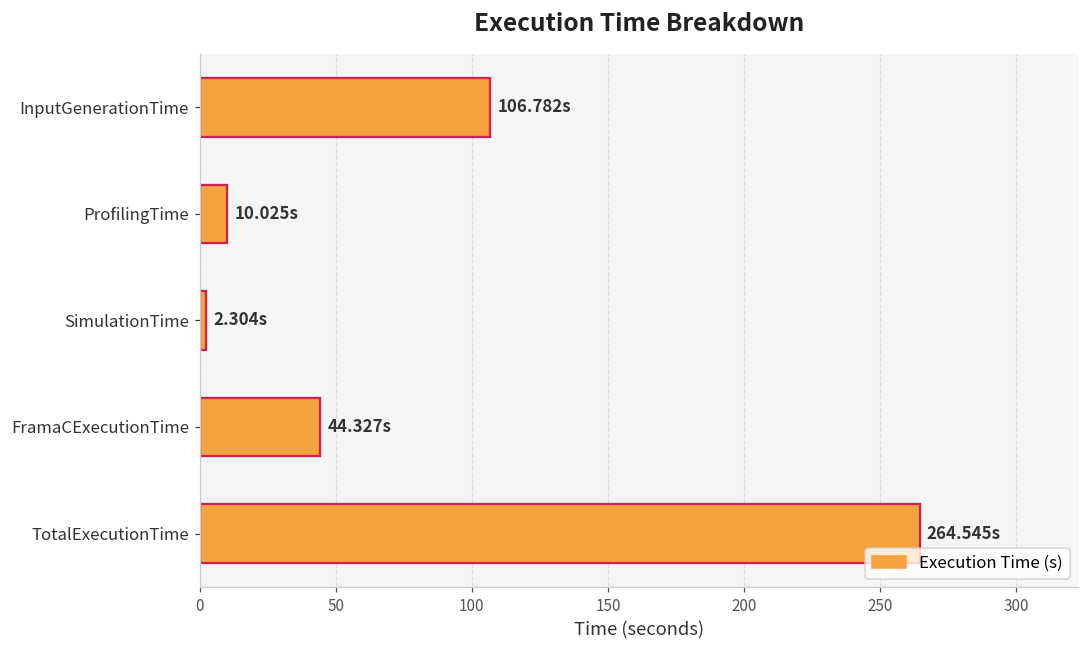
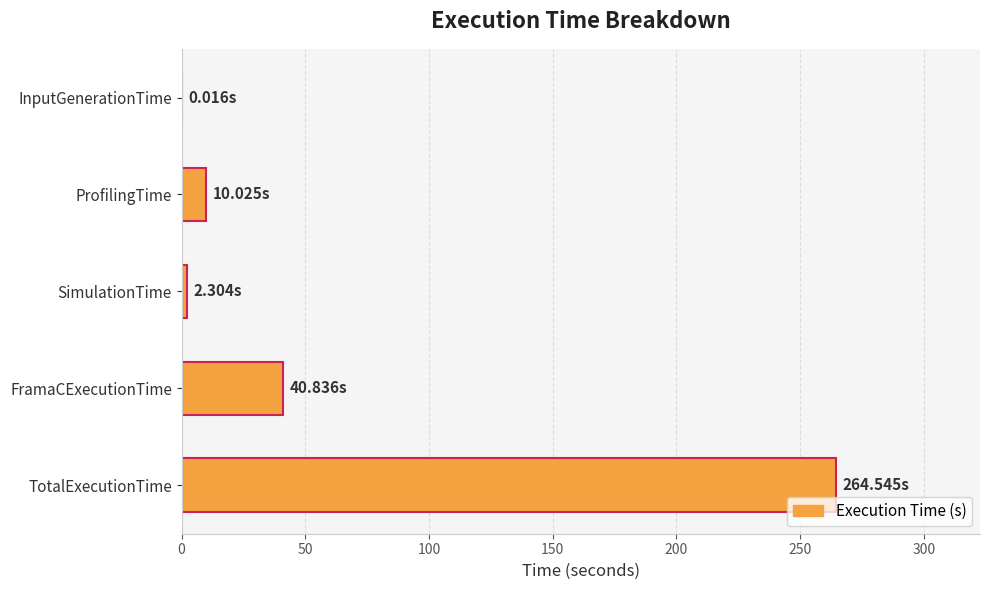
  {
-   "InputGenerationTime": "106.782s",
+   "InputGenerationTime": "0.016s",
    "ProfilingTime": "10.025s",
    "SimulationTime": "2.304s",
-   "FramaCExecutionTime": "44.327s",
+   "FramaCExecutionTime": "40.836s",
    "TotalExecutionTime": "264.545s"
  }
